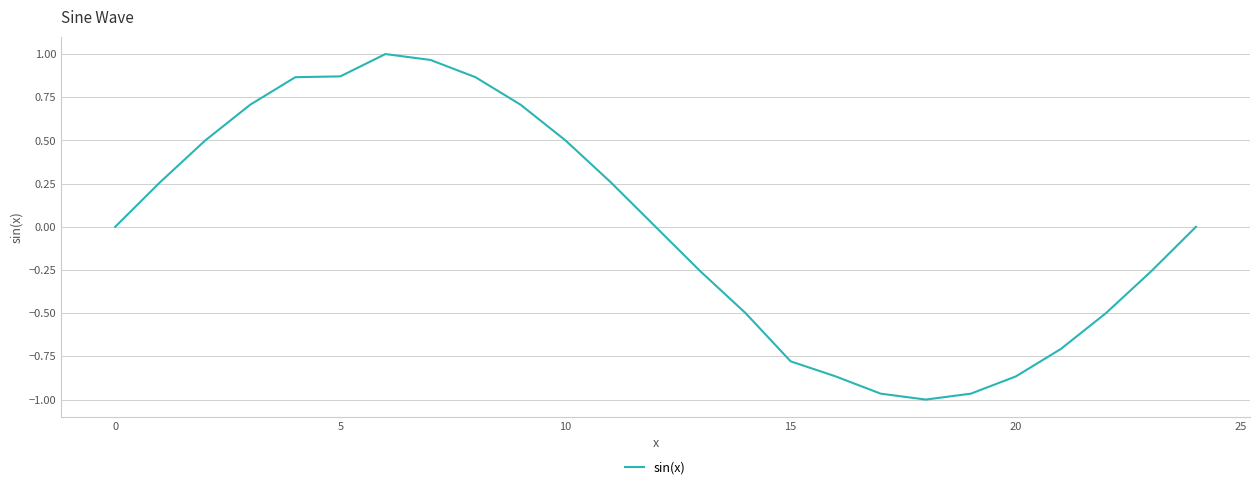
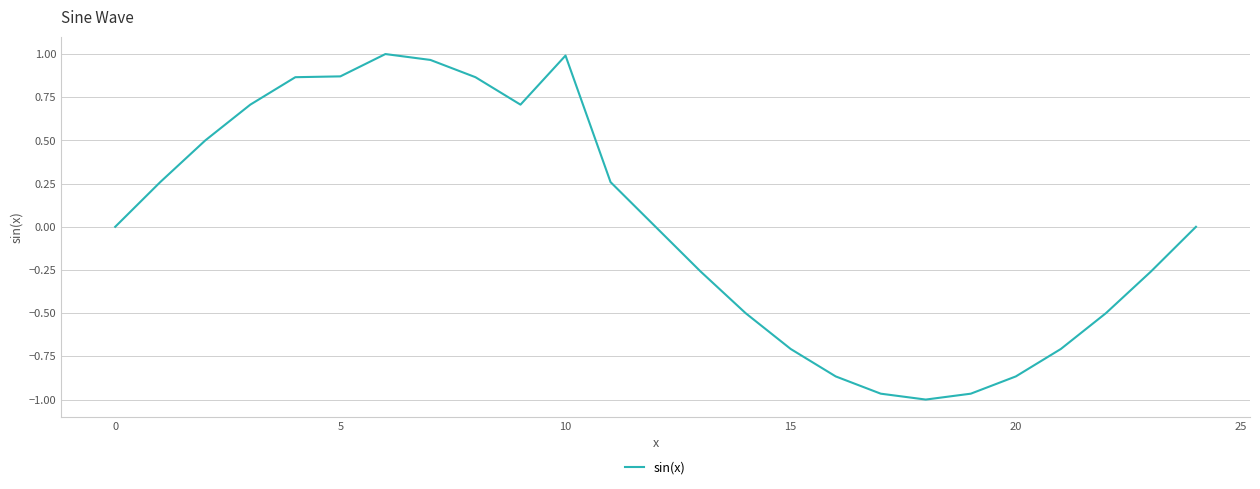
  {
    "0": 0.00,
    "5": 0.87,
-   "10": 0.50,
-   "15": -0.78,
+   "10": 0.99,
+   "15": -0.71,
    "20": -0.87
  }
